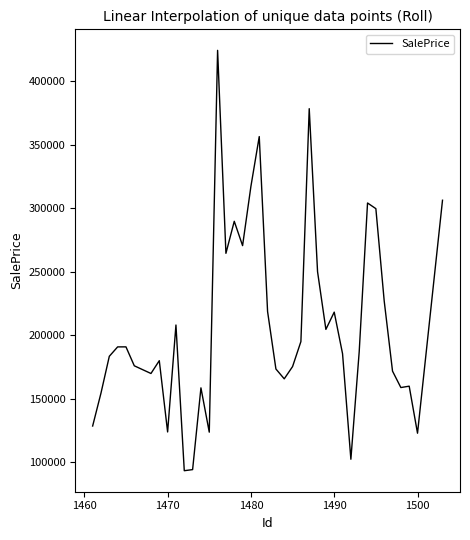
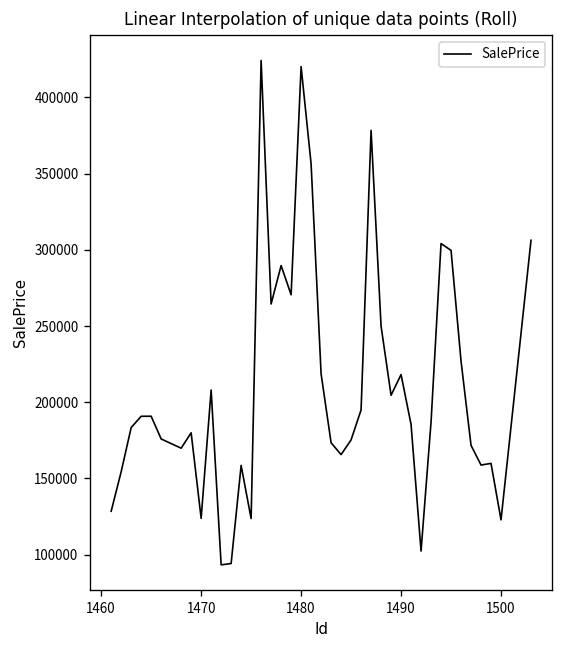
  {
    "1470": 124000,
-   "1480": 317000,
+   "1480": 420000,
    "1490": 218000,
    "1500": 123000
  }
